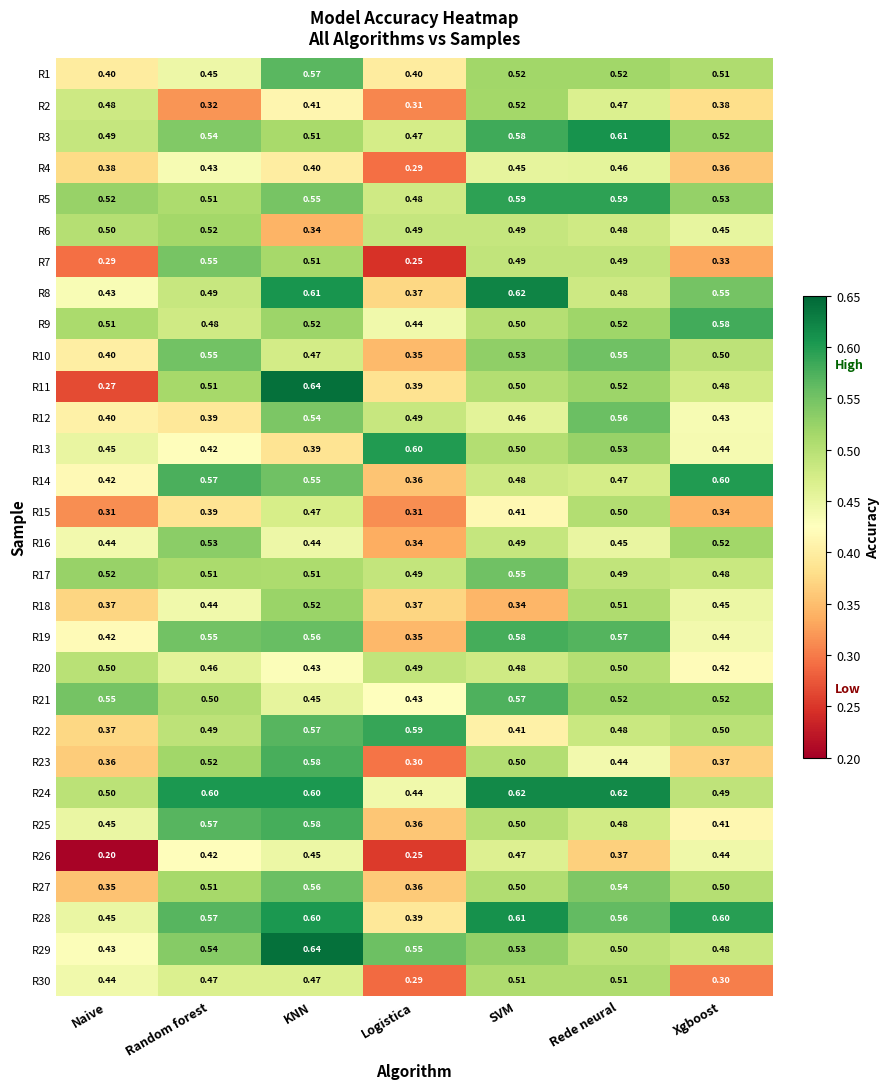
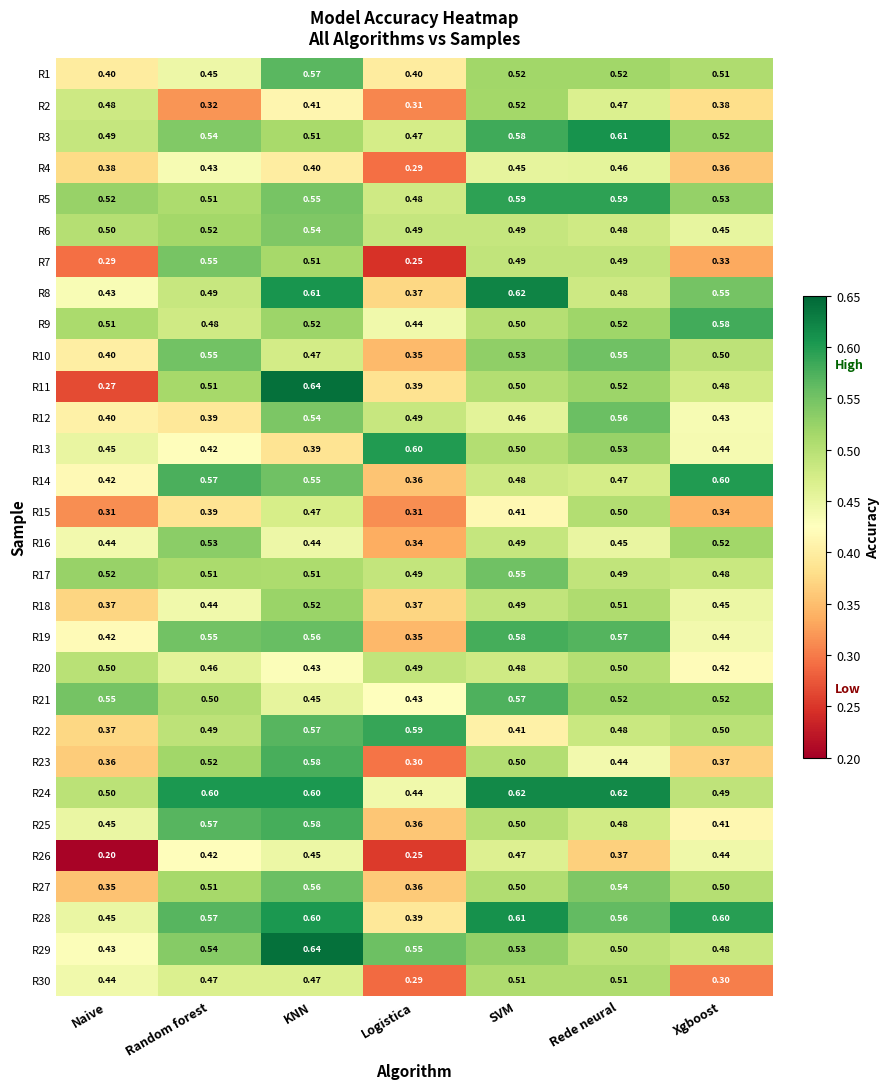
  {
    "R6": {
      "Naive": 0.50,
      "Random forest": 0.52,
-     "KNN": 0.34,
+     "KNN": 0.54,
      "Logistica": 0.49,
      "SVM": 0.49,
      "Rede neural": 0.48,
      "Xgboost": 0.45
    },
    "R18": {
      "Naive": 0.37,
      "Random forest": 0.44,
      "KNN": 0.52,
      "Logistica": 0.37,
-     "SVM": 0.34,
+     "SVM": 0.49,
      "Rede neural": 0.51,
      "Xgboost": 0.45
    }
  }
